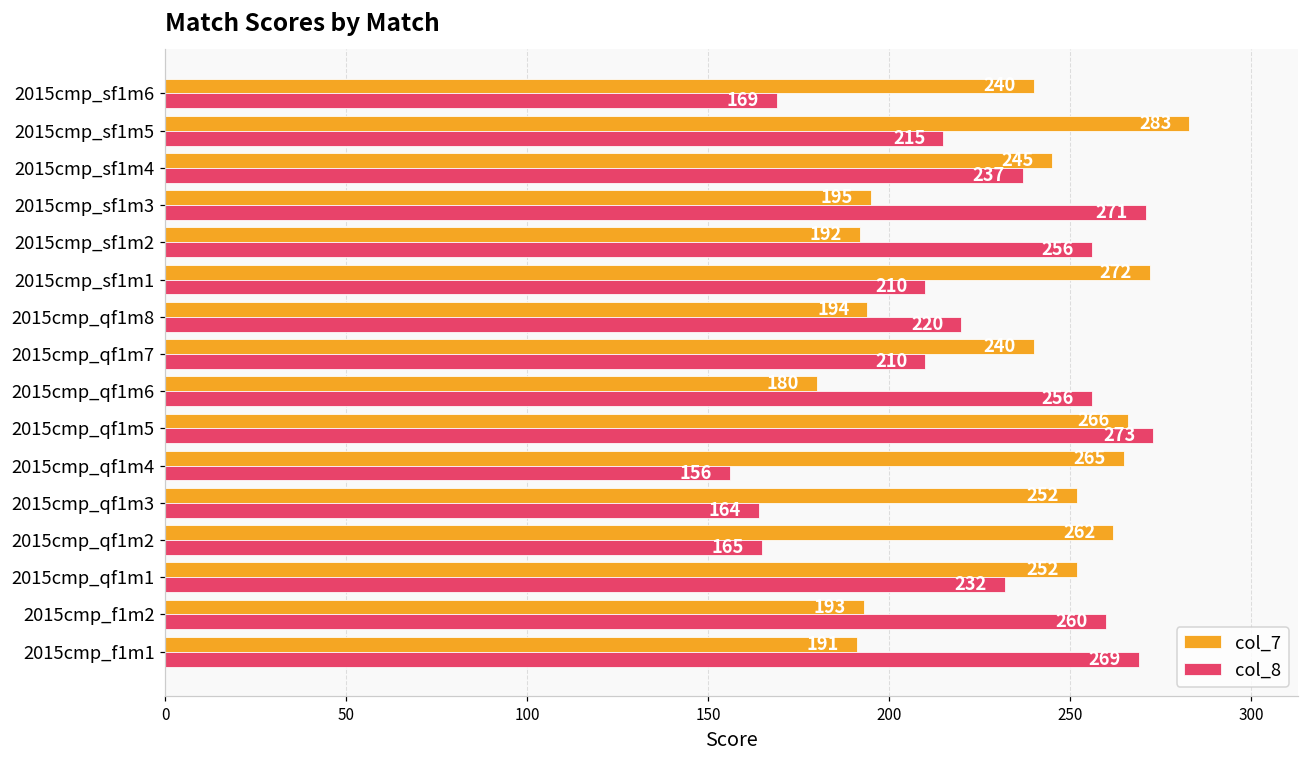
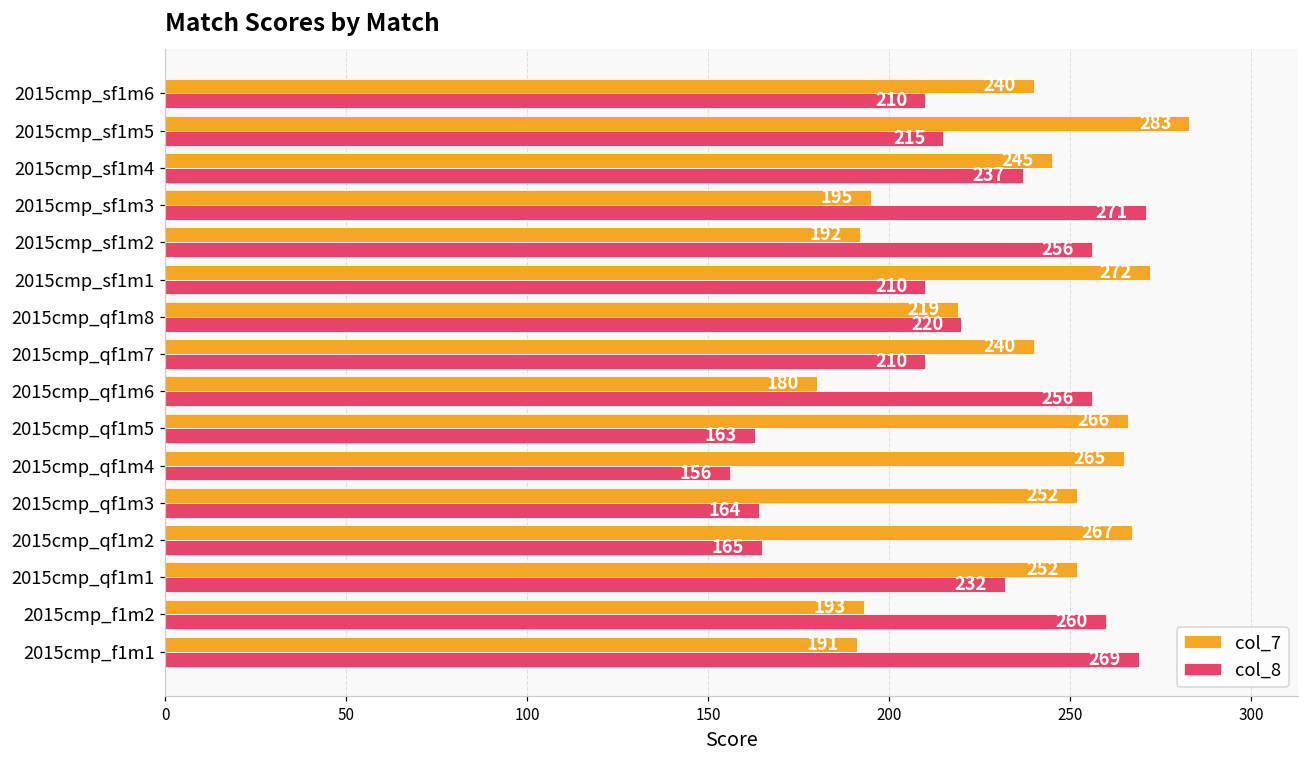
  {
    "col_7": {
      "2015cmp_sf1m6": 240,
      "2015cmp_sf1m5": 283,
      "2015cmp_sf1m4": 245,
      "2015cmp_sf1m3": 195,
      "2015cmp_sf1m2": 192,
      "2015cmp_sf1m1": 272,
-     "2015cmp_qf1m8": 194,
+     "2015cmp_qf1m8": 219,
      "2015cmp_qf1m7": 240,
      "2015cmp_qf1m6": 180,
      "2015cmp_qf1m5": 266,
      "2015cmp_qf1m3": 252,
-     "2015cmp_qf1m2": 262,
+     "2015cmp_qf1m2": 267,
      "2015cmp_qf1m1": 252,
      "2015cmp_f1m2": 193,
      "2015cmp_f1m1": 191
    },
    "col_8": {
-     "2015cmp_sf1m6": 169,
+     "2015cmp_sf1m6": 210,
      "2015cmp_sf1m5": 215,
      "2015cmp_sf1m4": 237,
      "2015cmp_sf1m3": 271,
      "2015cmp_sf1m2": 256,
      "2015cmp_sf1m1": 210,
      "2015cmp_qf1m7": 210,
      "2015cmp_qf1m6": 256,
-     "2015cmp_qf1m5": 273,
+     "2015cmp_qf1m5": 163,
      "2015cmp_qf1m4": 156,
      "2015cmp_qf1m3": 164,
      "2015cmp_qf1m2": 165,
      "2015cmp_qf1m1": 232,
      "2015cmp_f1m1": 269
    }
  }
